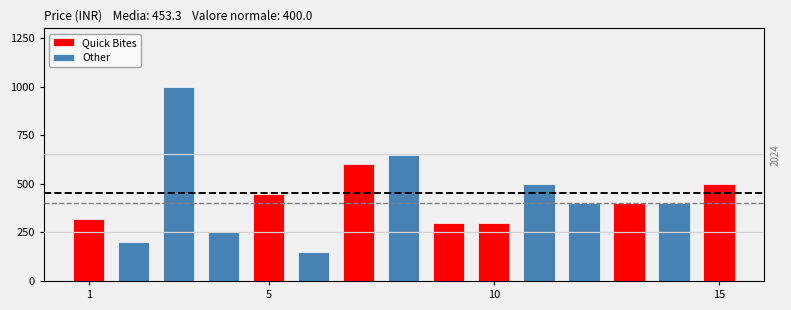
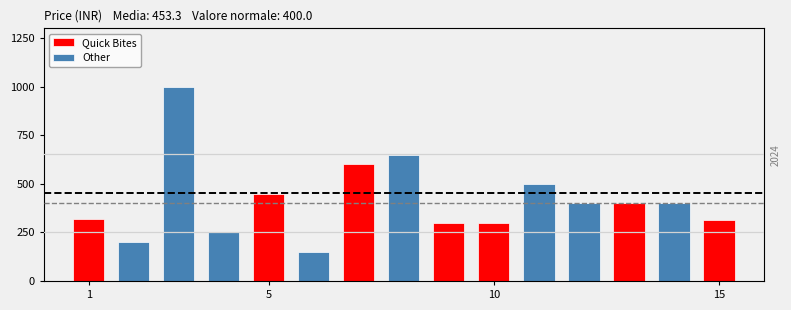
  {
    "1": 320,
    "5": 450,
    "10": 300,
-   "15": 500
+   "15": 320
  }
